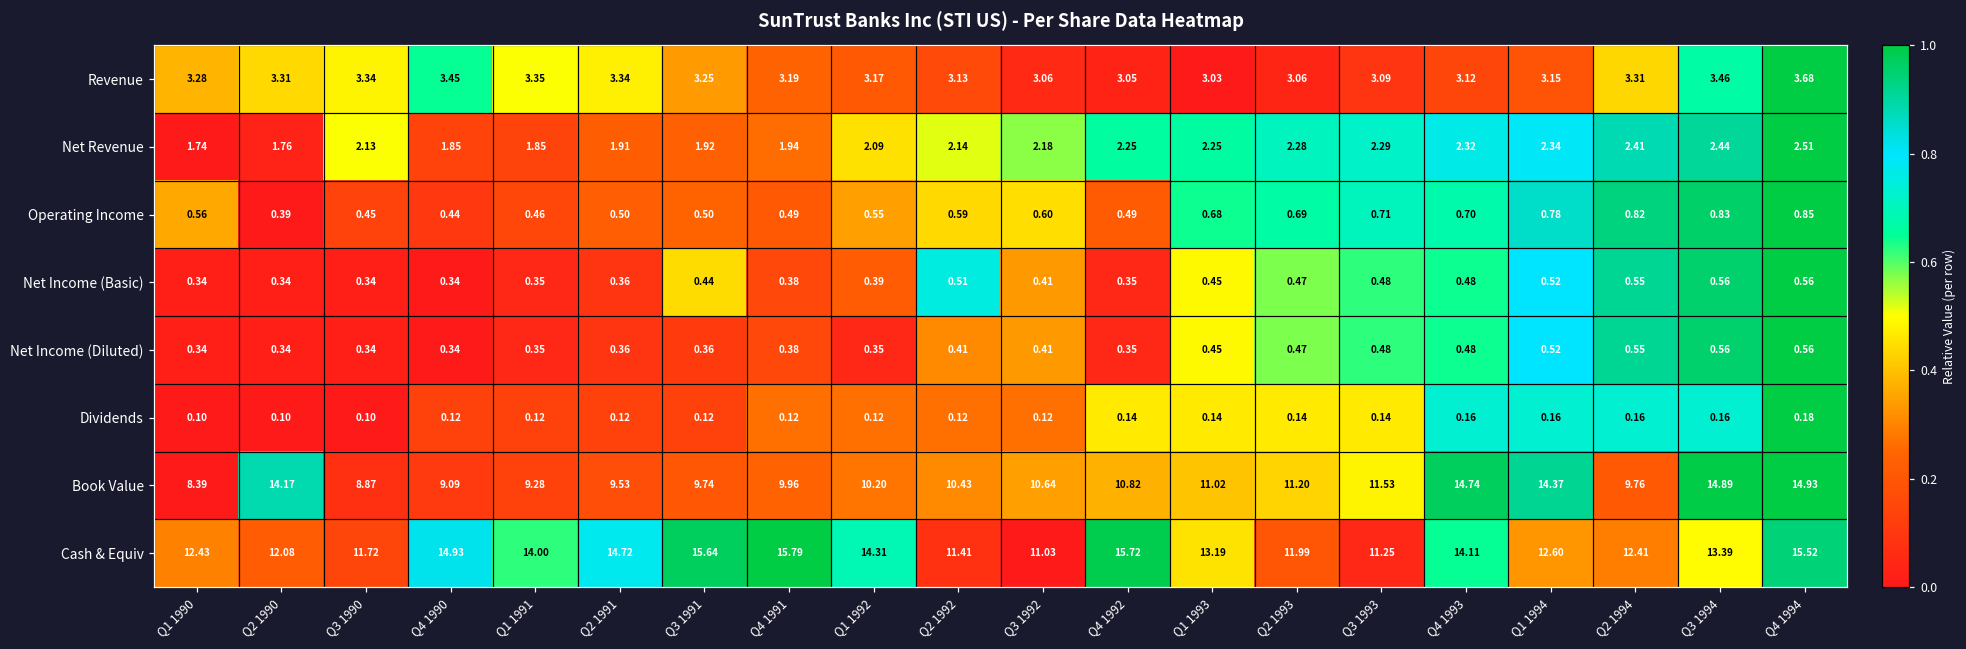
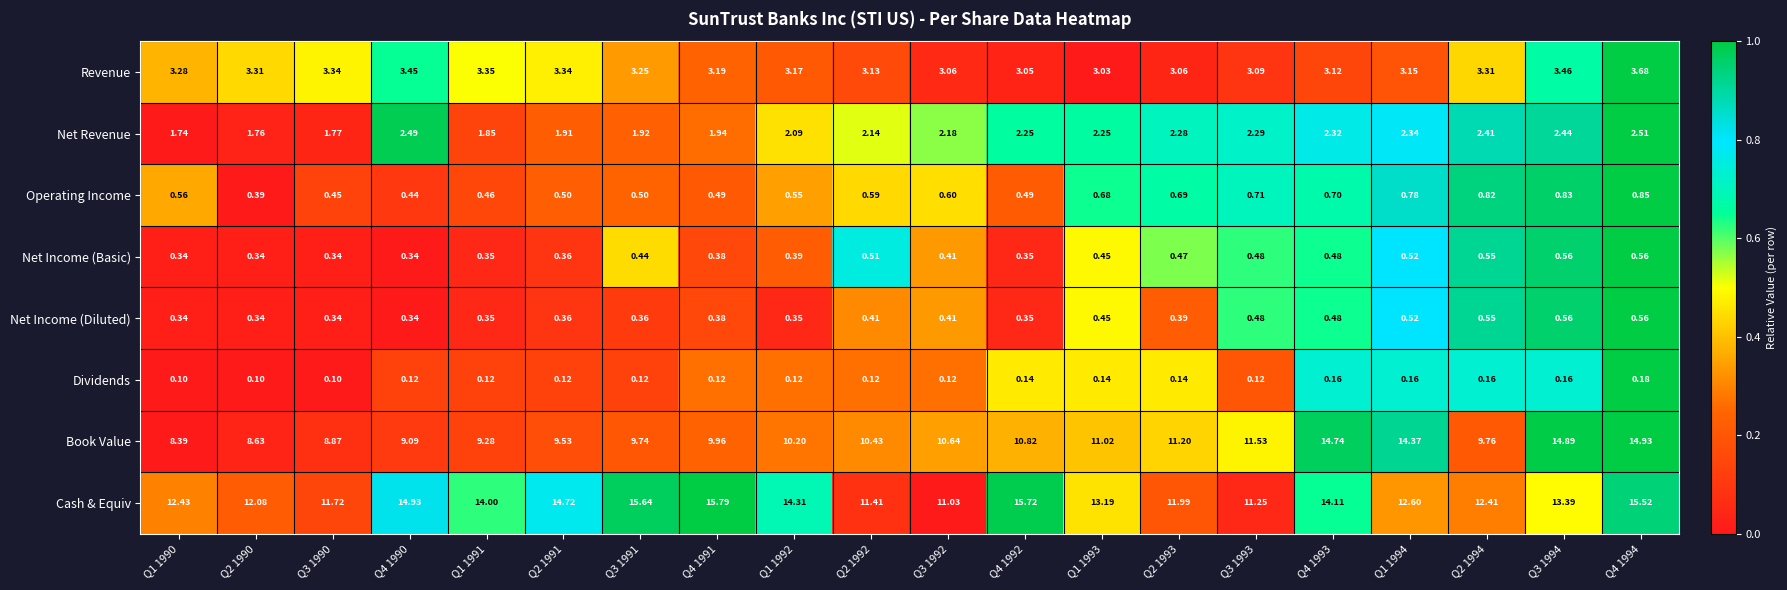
  {
    "Revenue": {
      "Q1 1990": 3.28,
      "Q2 1990": 3.31,
      "Q3 1990": 3.34,
      "Q4 1990": 3.45,
      "Q1 1991": 3.35,
      "Q2 1991": 3.34,
      "Q3 1991": 3.25,
      "Q4 1991": 3.19,
      "Q1 1992": 3.17,
      "Q2 1992": 3.13,
      "Q3 1992": 3.06,
      "Q4 1992": 3.05,
      "Q1 1993": 3.03,
      "Q2 1993": 3.06,
      "Q3 1993": 3.09,
      "Q4 1993": 3.12,
      "Q1 1994": 3.15,
      "Q2 1994": 3.31,
      "Q3 1994": 3.46,
      "Q4 1994": 3.68
    },
    "Net Revenue": {
      "Q1 1990": 1.74,
      "Q2 1990": 1.76,
-     "Q3 1990": 2.13,
-     "Q4 1990": 1.85,
+     "Q3 1990": 1.77,
+     "Q4 1990": 2.49,
      "Q1 1991": 1.85,
      "Q2 1991": 1.91,
      "Q3 1991": 1.92,
      "Q4 1991": 1.94,
      "Q1 1992": 2.09,
      "Q2 1992": 2.14,
      "Q3 1992": 2.18,
      "Q4 1992": 2.25,
      "Q1 1993": 2.25,
      "Q2 1993": 2.28,
      "Q3 1993": 2.29,
      "Q4 1993": 2.32,
      "Q1 1994": 2.34,
      "Q2 1994": 2.41,
      "Q3 1994": 2.44,
      "Q4 1994": 2.51
    },
    "Operating Income": {
      "Q1 1990": 0.56,
      "Q2 1990": 0.39,
      "Q3 1990": 0.45,
      "Q4 1990": 0.44,
      "Q1 1991": 0.46,
      "Q2 1991": 0.50,
      "Q3 1991": 0.50,
      "Q4 1991": 0.49,
      "Q1 1992": 0.55,
      "Q2 1992": 0.59,
      "Q3 1992": 0.60,
      "Q4 1992": 0.49,
      "Q1 1993": 0.68,
      "Q2 1993": 0.69,
      "Q3 1993": 0.71,
      "Q4 1993": 0.70,
      "Q1 1994": 0.78,
      "Q2 1994": 0.82,
      "Q3 1994": 0.83,
      "Q4 1994": 0.85
    },
    "Net Income (Basic)": {
      "Q1 1990": 0.34,
      "Q2 1990": 0.34,
      "Q3 1990": 0.34,
      "Q4 1990": 0.34,
      "Q1 1991": 0.35,
      "Q2 1991": 0.36,
      "Q3 1991": 0.44,
      "Q4 1991": 0.38,
      "Q1 1992": 0.39,
      "Q2 1992": 0.51,
      "Q3 1992": 0.41,
      "Q4 1992": 0.35,
      "Q1 1993": 0.45,
      "Q2 1993": 0.47,
      "Q3 1993": 0.48,
      "Q4 1993": 0.48,
      "Q1 1994": 0.52,
      "Q2 1994": 0.55,
      "Q3 1994": 0.56,
      "Q4 1994": 0.56
    },
    "Net Income (Diluted)": {
      "Q1 1990": 0.34,
      "Q2 1990": 0.34,
      "Q3 1990": 0.34,
      "Q4 1990": 0.34,
      "Q1 1991": 0.35,
      "Q2 1991": 0.36,
      "Q3 1991": 0.36,
      "Q4 1991": 0.38,
      "Q1 1992": 0.35,
      "Q2 1992": 0.41,
      "Q3 1992": 0.41,
      "Q4 1992": 0.35,
      "Q1 1993": 0.45,
-     "Q2 1993": 0.47,
+     "Q2 1993": 0.39,
      "Q3 1993": 0.48,
      "Q4 1993": 0.48,
      "Q1 1994": 0.52,
      "Q2 1994": 0.55,
      "Q3 1994": 0.56,
      "Q4 1994": 0.56
    },
    "Dividends": {
      "Q1 1990": 0.10,
      "Q2 1990": 0.10,
      "Q3 1990": 0.10,
      "Q4 1990": 0.12,
      "Q1 1991": 0.12,
      "Q2 1991": 0.12,
      "Q3 1991": 0.12,
      "Q4 1991": 0.12,
      "Q1 1992": 0.12,
      "Q2 1992": 0.12,
      "Q3 1992": 0.12,
      "Q4 1992": 0.14,
      "Q1 1993": 0.14,
      "Q2 1993": 0.14,
-     "Q3 1993": 0.14,
+     "Q3 1993": 0.12,
      "Q4 1993": 0.16,
      "Q1 1994": 0.16,
      "Q2 1994": 0.16,
      "Q3 1994": 0.16,
      "Q4 1994": 0.18
    },
    "Book Value": {
      "Q1 1990": 8.39,
-     "Q2 1990": 14.17,
+     "Q2 1990": 8.63,
      "Q3 1990": 8.87,
      "Q4 1990": 9.09,
      "Q1 1991": 9.28,
      "Q2 1991": 9.53,
      "Q3 1991": 9.74,
      "Q4 1991": 9.96,
      "Q1 1992": 10.20,
      "Q2 1992": 10.43,
      "Q3 1992": 10.64,
      "Q4 1992": 10.82,
      "Q1 1993": 11.02,
      "Q2 1993": 11.20,
      "Q3 1993": 11.53,
      "Q4 1993": 14.74,
      "Q1 1994": 14.37,
      "Q2 1994": 9.76,
      "Q3 1994": 14.89,
      "Q4 1994": 14.93
    },
    "Cash & Equiv": {
      "Q1 1990": 12.43,
      "Q2 1990": 12.08,
      "Q3 1990": 11.72,
      "Q4 1990": 14.93,
      "Q1 1991": 14.00,
      "Q2 1991": 14.72,
      "Q3 1991": 15.64,
      "Q4 1991": 15.79,
      "Q1 1992": 14.31,
      "Q2 1992": 11.41,
      "Q3 1992": 11.03,
      "Q4 1992": 15.72,
      "Q1 1993": 13.19,
      "Q2 1993": 11.99,
      "Q3 1993": 11.25,
      "Q4 1993": 14.11,
      "Q1 1994": 12.60,
      "Q2 1994": 12.41,
      "Q3 1994": 13.39,
      "Q4 1994": 15.52
    }
  }
